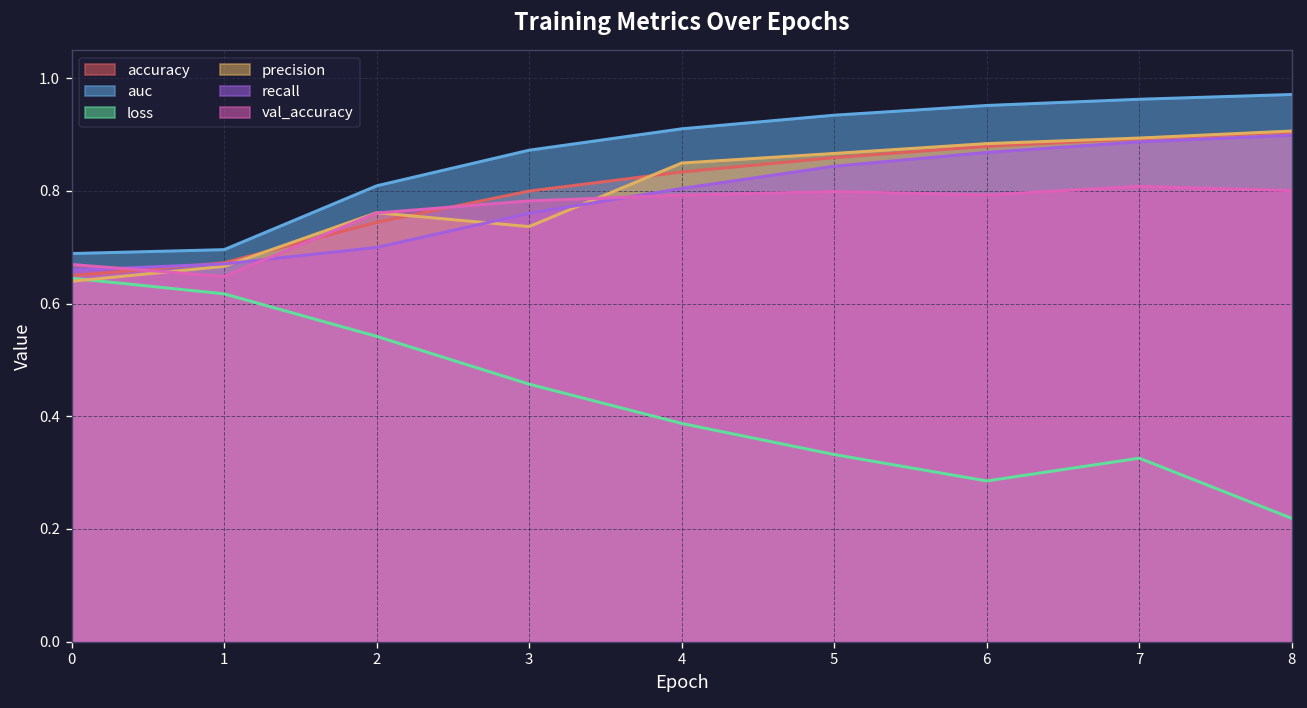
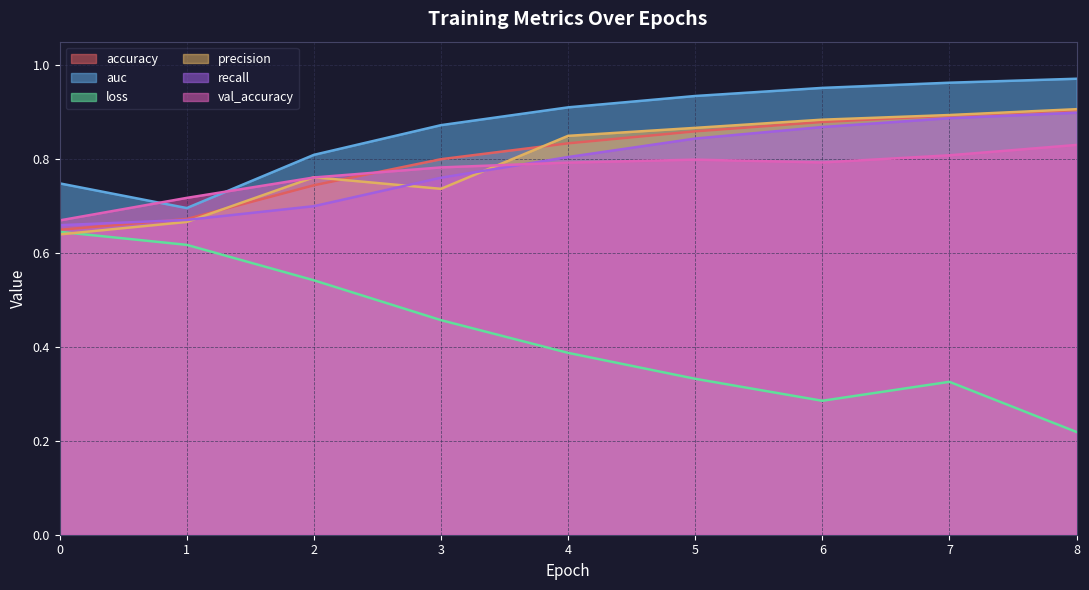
  {
    "accuracy": {
      "2": 0.74,
      "3": 0.80,
      "4": 0.83,
      "5": 0.86
    },
    "auc": {
-     "0": 0.69,
+     "0": 0.75,
      "1": 0.70,
      "2": 0.81,
      "3": 0.87,
      "4": 0.91,
      "5": 0.93,
      "6": 0.95,
      "7": 0.96,
      "8": 0.97
    },
    "loss": {
      "1": 0.62,
      "2": 0.54,
      "3": 0.46,
      "4": 0.39,
      "5": 0.33,
      "6": 0.29,
      "7": 0.33,
      "8": 0.22
    },
    "precision": {
      "0": 0.64,
      "3": 0.74,
      "4": 0.85,
      "5": 0.87
    },
    "recall": {
      "0": 0.66,
      "2": 0.70,
      "3": 0.76,
      "4": 0.80,
      "5": 0.84,
      "6": 0.87,
      "7": 0.89,
      "8": 0.90
    },
    "val_accuracy": {
      "0": 0.67,
-     "1": 0.65,
+     "1": 0.72,
      "3": 0.78,
      "4": 0.79,
      "5": 0.80,
      "6": 0.79,
      "7": 0.81,
-     "8": 0.80
+     "8": 0.83
    }
  }
